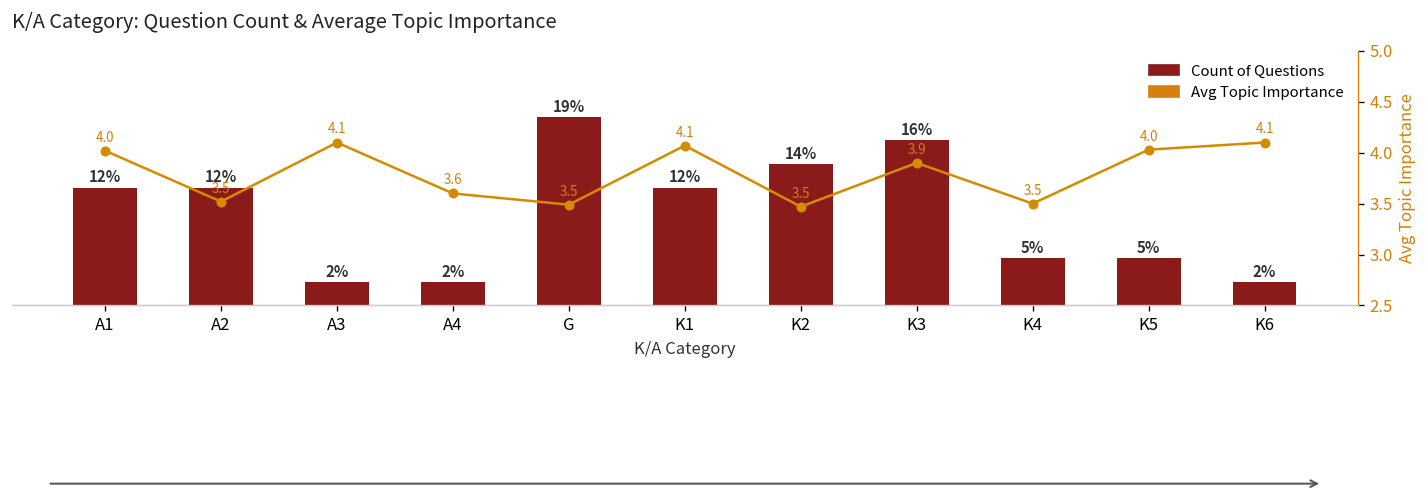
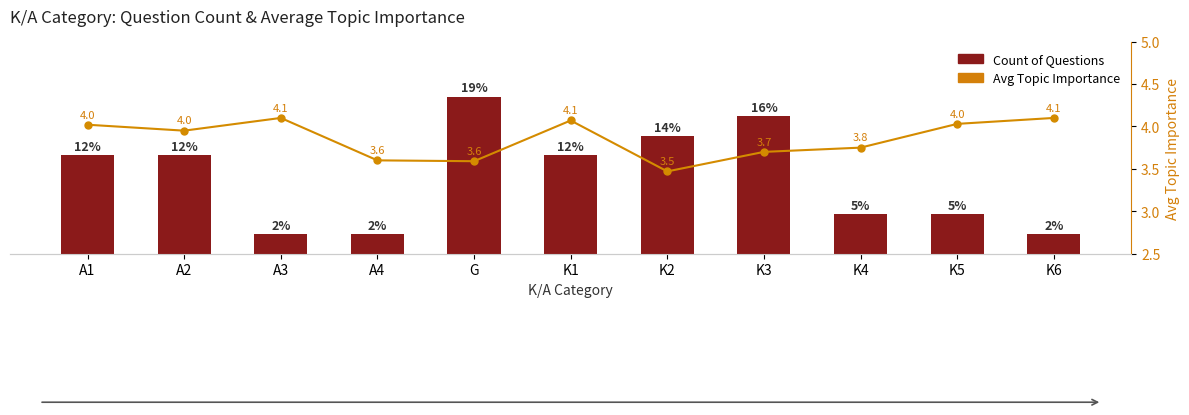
  {
    "Avg Topic Importance": {
      "A1": 4.0,
-     "A2": 3.5,
+     "A2": 4.0,
      "A3": 4.1,
      "A4": 3.6,
-     "G": 3.5,
+     "G": 3.6,
      "K1": 4.1,
      "K2": 3.5,
-     "K3": 3.9,
-     "K4": 3.5,
+     "K3": 3.7,
+     "K4": 3.8,
      "K5": 4.0,
      "K6": 4.1
    }
  }
